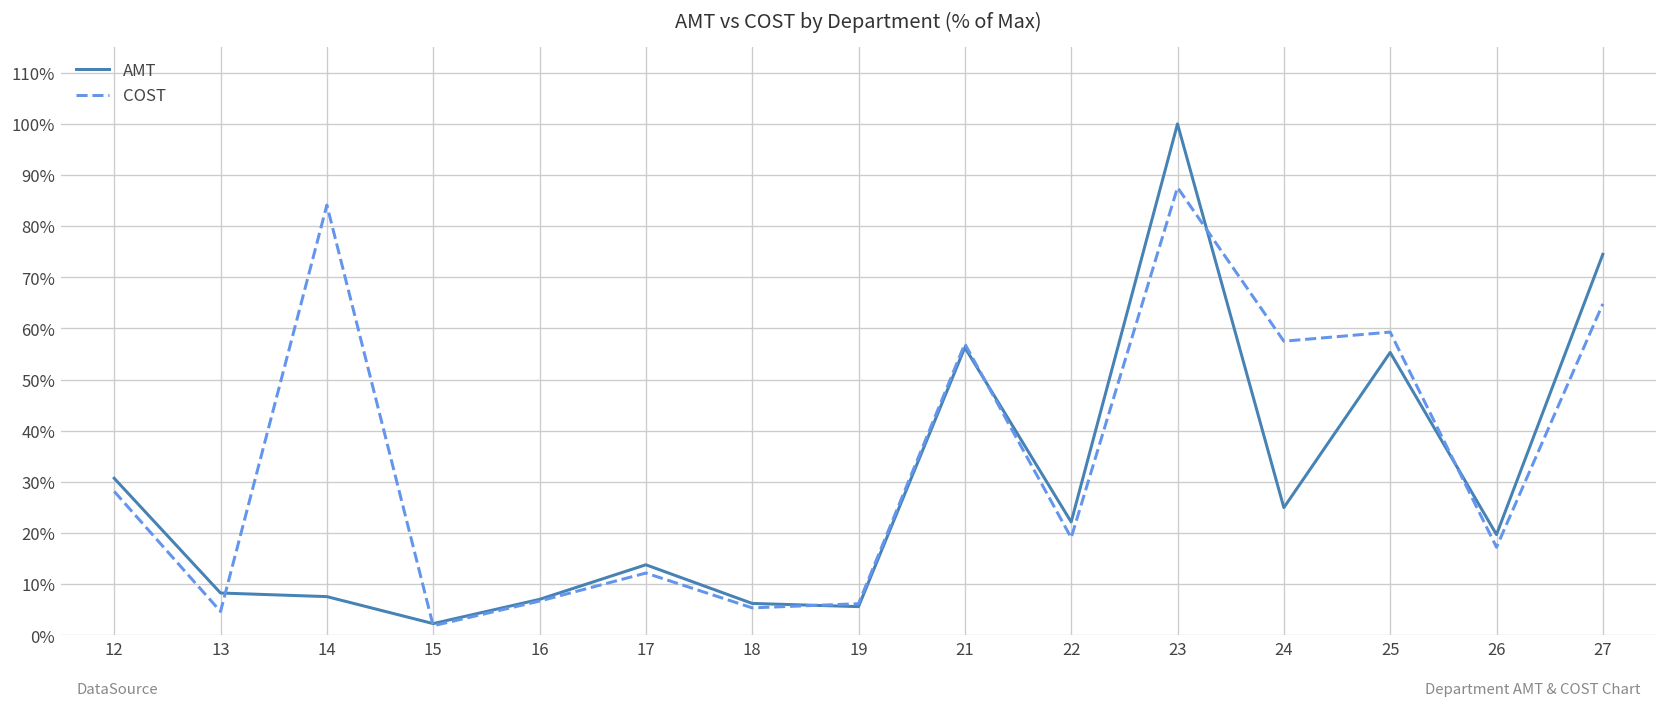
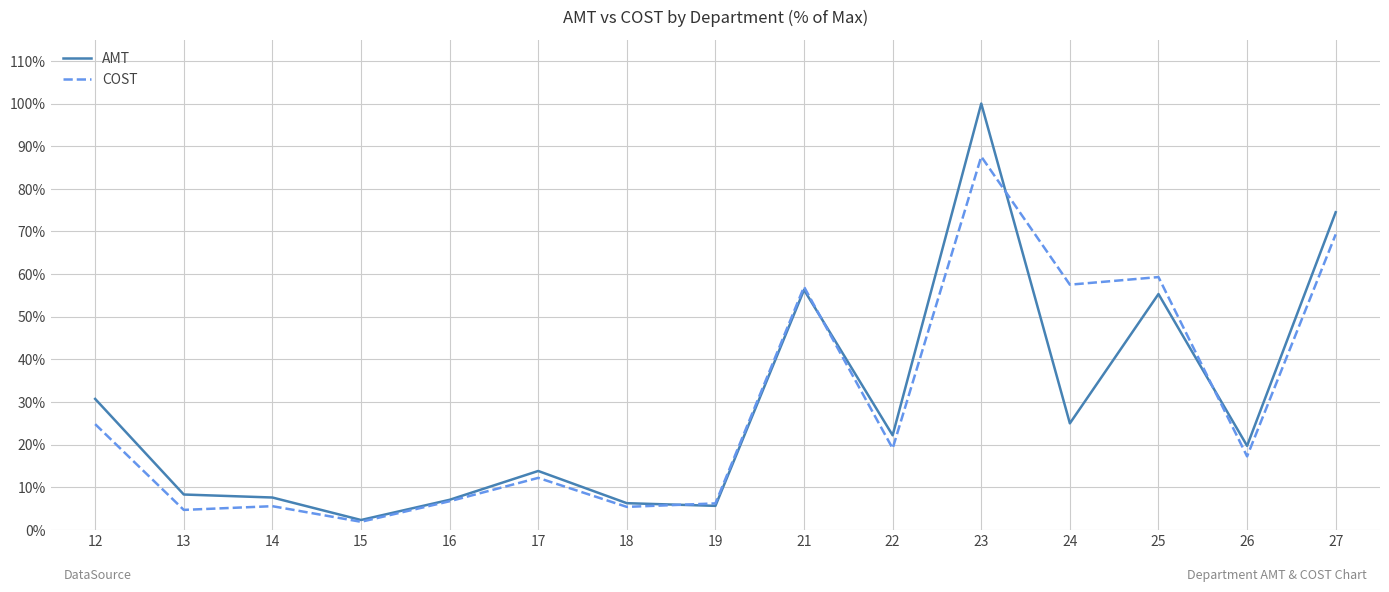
  {
    "AMT": {
      "12": "31%",
      "13": "8%",
      "14": "8%",
      "17": "14%",
      "18": "6%",
      "21": "56%",
      "22": "22%",
      "23": "100%",
      "24": "25%",
      "25": "55%",
      "26": "20%",
      "27": "75%"
    },
    "COST": {
-     "12": "28%",
+     "12": "25%",
      "13": "5%",
-     "14": "84%",
+     "14": "6%",
      "17": "12%",
      "18": "5%",
      "21": "57%",
      "22": "19%",
      "23": "88%",
      "24": "58%",
      "25": "59%",
      "26": "17%",
-     "27": "65%"
+     "27": "69%"
    }
  }
